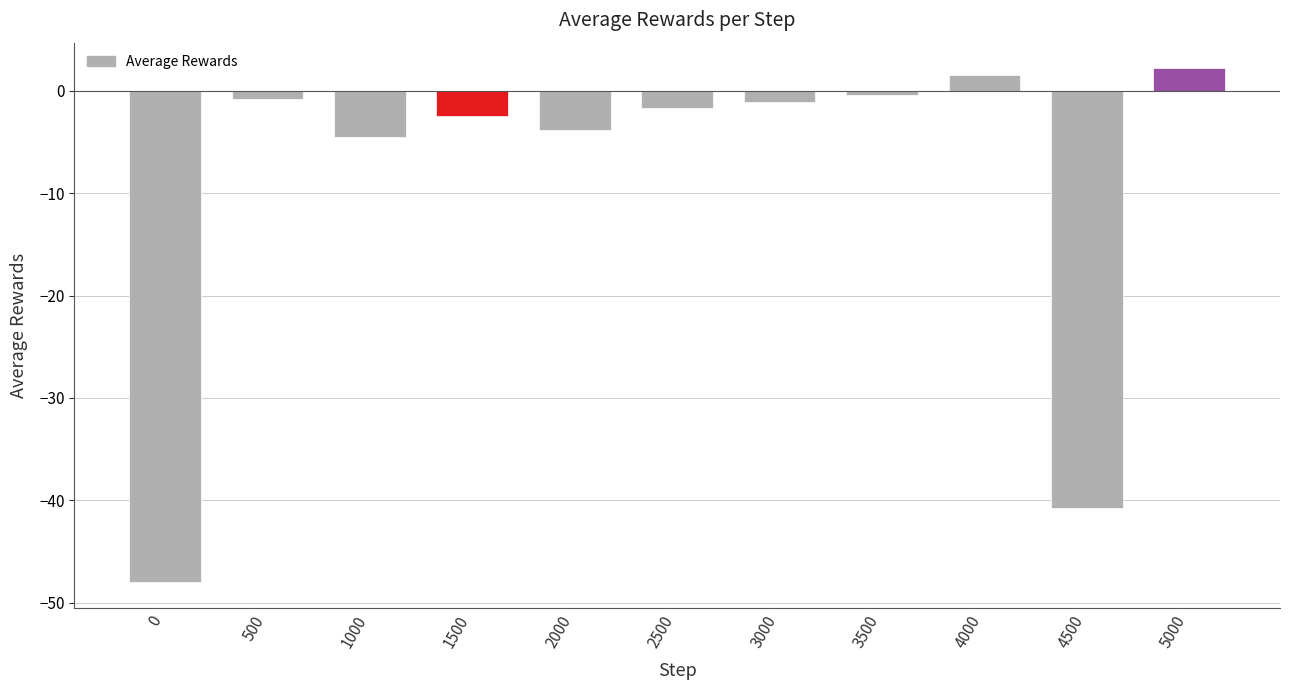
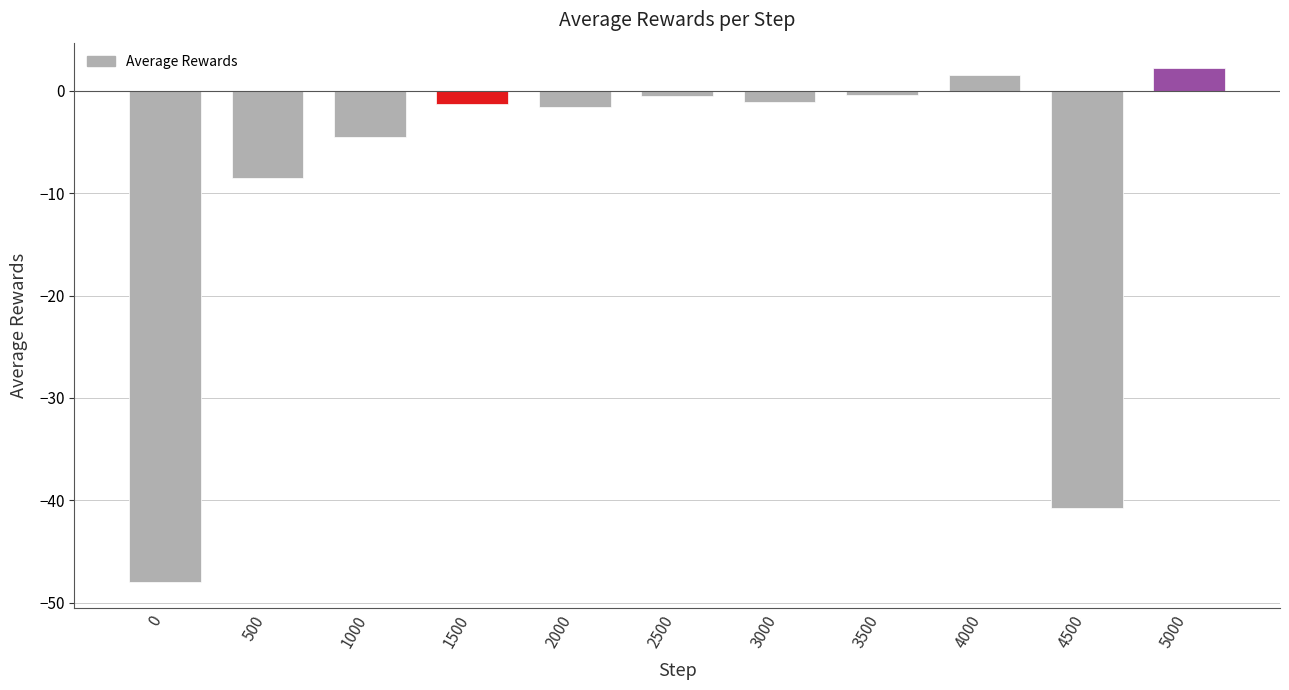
  {
    "0": -48.0,
-   "500": -0.8,
+   "500": -8.5,
    "1000": -4.5,
-   "1500": -2.5,
-   "2000": -3.9,
-   "2500": -1.7,
+   "1500": -1.3,
+   "2000": -1.6,
+   "2500": -0.6,
    "3000": -1.1,
    "3500": -0.4,
    "4000": 1.6,
    "4500": -40.7,
    "5000": 2.2
  }
